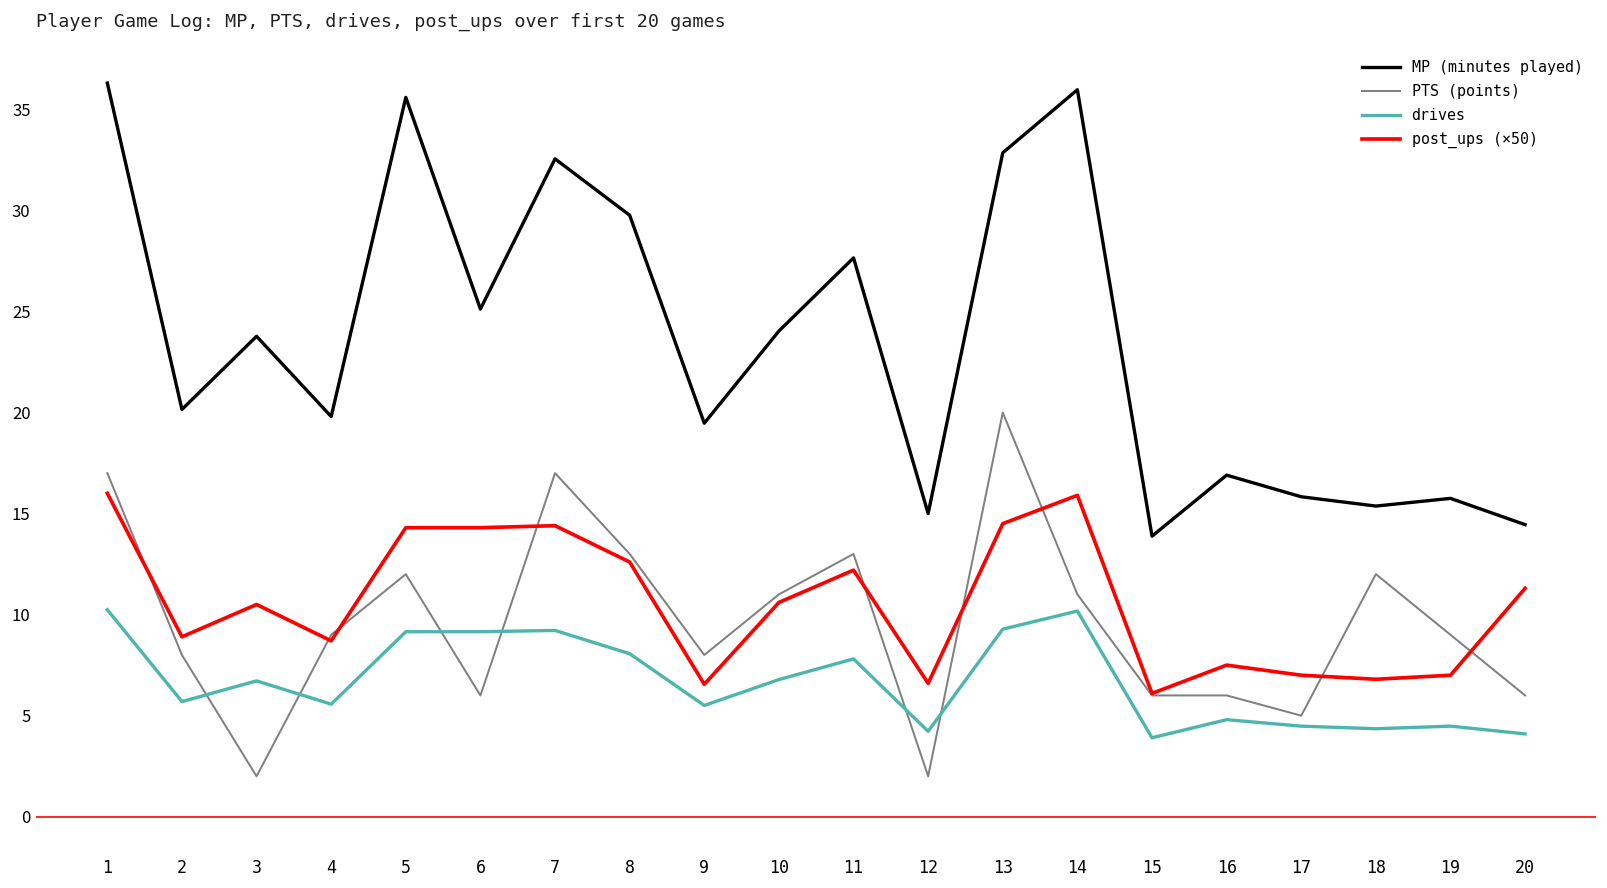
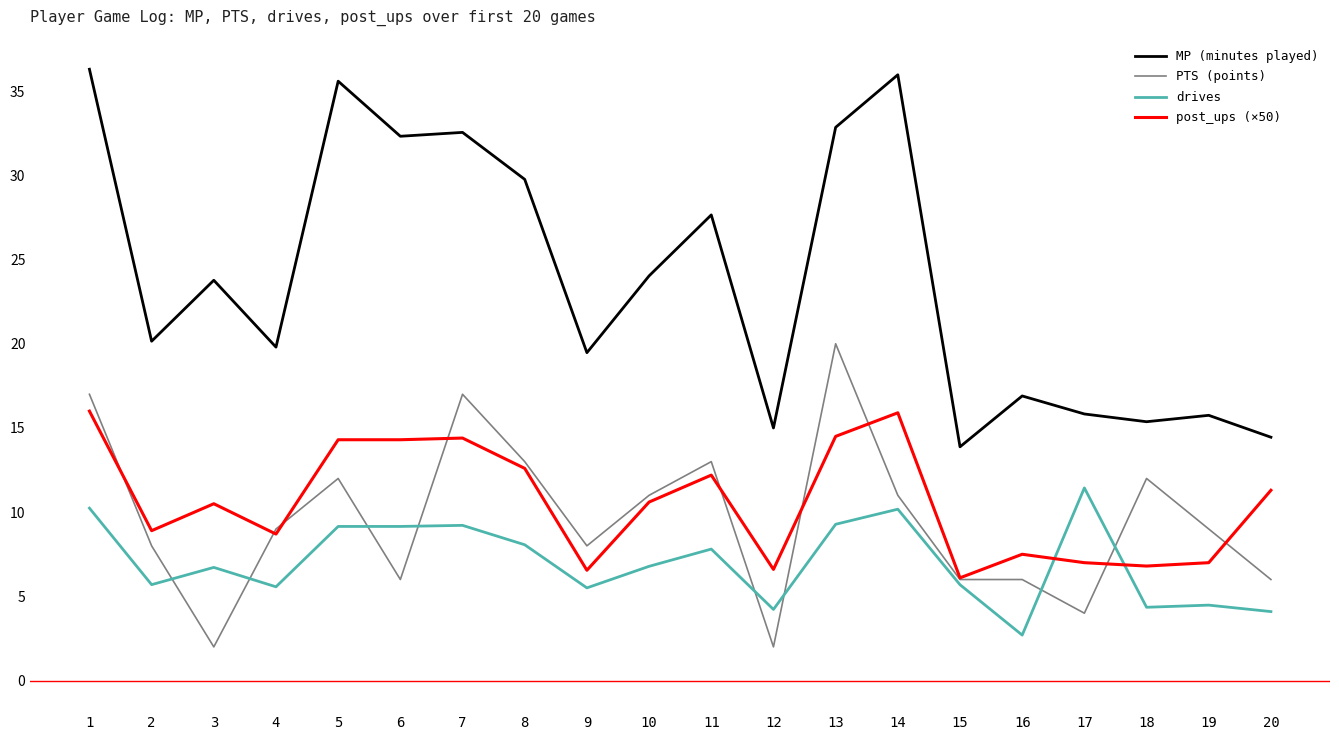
  {
    "MP (minutes played)": {
      "1": 36.3,
      "2": 20.2,
      "3": 23.8,
      "4": 19.8,
      "5": 35.6,
-     "6": 25.1,
+     "6": 32.3,
      "7": 32.6,
      "8": 29.8,
      "9": 19.5,
      "10": 24.0,
      "11": 27.7,
      "12": 15.0,
      "13": 32.9,
      "14": 36.0,
      "15": 13.9,
      "16": 16.9,
      "17": 15.8,
      "18": 15.4,
      "19": 15.8,
      "20": 14.5
    },
    "PTS (points)": {
      "1": 17,
      "2": 8,
      "3": 2,
      "4": 9,
      "5": 12,
      "6": 6,
      "7": 17,
      "8": 13,
      "9": 8,
      "10": 11,
      "11": 13,
      "12": 2,
      "13": 20,
      "14": 11,
      "16": 6,
-     "17": 5,
+     "17": 4,
      "18": 12,
      "19": 9,
      "20": 6
    },
    "drives": {
      "1": 10.2,
      "2": 5.7,
      "3": 6.7,
      "4": 5.6,
      "5": 9.2,
      "6": 9.2,
      "7": 9.2,
      "8": 8.1,
      "9": 5.5,
      "10": 6.8,
      "11": 7.8,
      "12": 4.2,
      "13": 9.3,
      "14": 10.2,
-     "15": 3.9,
-     "16": 4.8,
-     "17": 4.5,
+     "15": 5.7,
+     "16": 2.7,
+     "17": 11.4,
      "18": 4.4,
      "19": 4.5,
      "20": 4.1
    },
    "post_ups (×50)": {
      "1": 16.0,
      "2": 8.9,
      "3": 10.5,
      "4": 8.7,
      "5": 14.3,
      "6": 14.3,
      "7": 14.4,
      "8": 12.6,
      "9": 6.6,
      "10": 10.6,
      "11": 12.2,
      "12": 6.6,
      "13": 14.5,
      "14": 15.9,
      "16": 7.5,
      "17": 7.0,
      "18": 6.8,
      "19": 7.0,
      "20": 11.3
    }
  }
